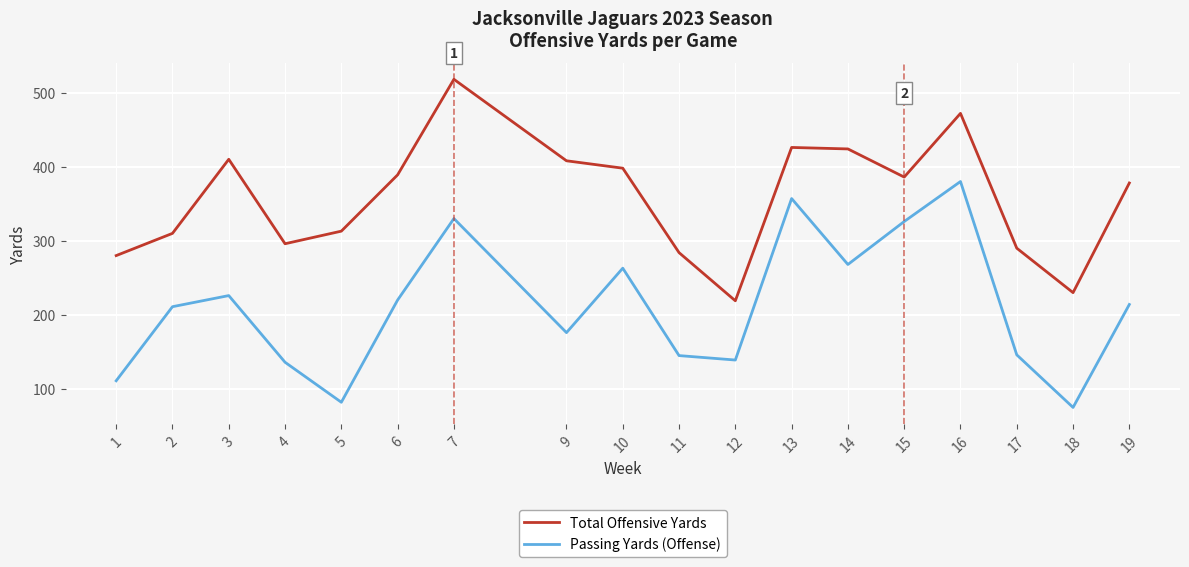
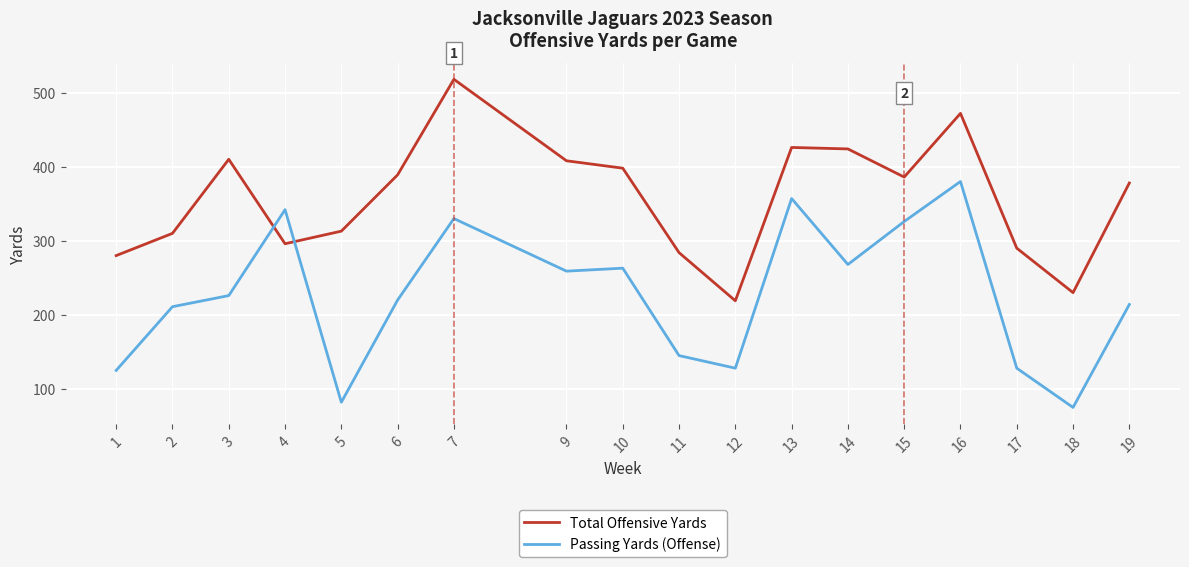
  {
    "Total Offensive Yards": {
      "1": 280,
      "2": 310,
      "3": 410,
      "4": 300,
      "5": 310,
      "6": 390,
      "9": 410,
      "10": 400,
      "11": 280,
      "12": 220,
      "13": 430,
      "14": 420,
      "15": 390,
      "16": 470,
      "17": 290,
      "18": 230,
      "19": 380
    },
    "Passing Yards (Offense)": {
-     "1": 110,
+     "1": 130,
      "2": 210,
      "3": 230,
-     "4": 140,
+     "4": 340,
      "5": 80,
      "6": 220,
      "7": 330,
-     "9": 180,
+     "9": 260,
      "10": 260,
      "11": 150,
-     "12": 140,
+     "12": 130,
      "13": 360,
      "14": 270,
      "15": 330,
      "16": 380,
-     "17": 150,
+     "17": 130,
      "18": 80,
      "19": 210
    }
  }
